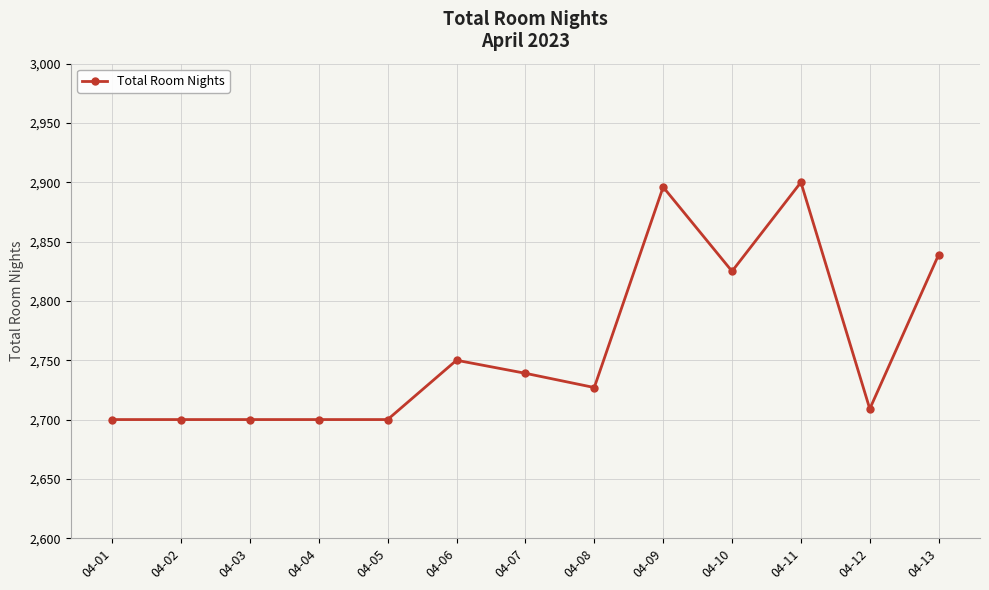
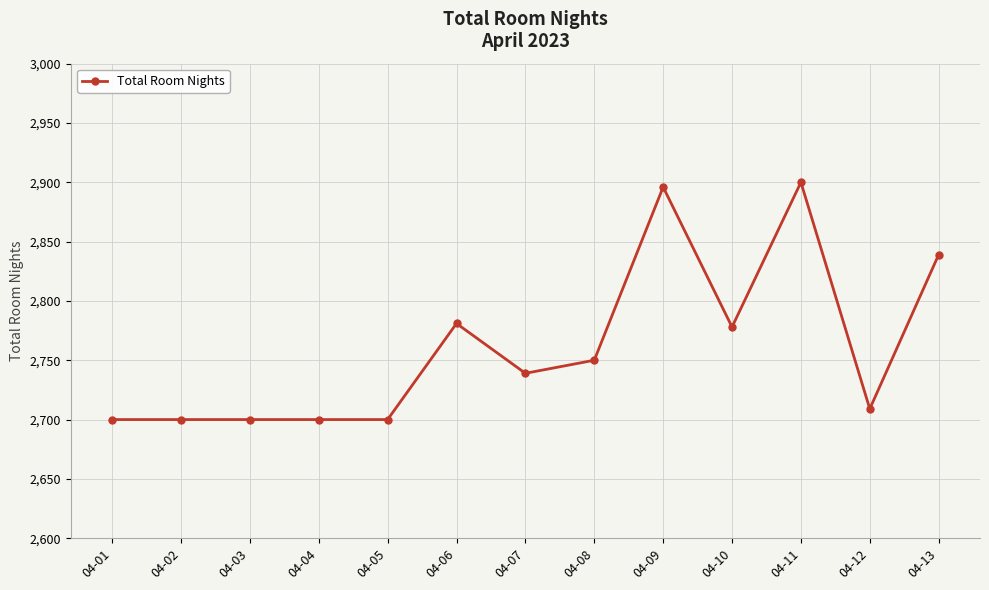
  {
    "04-01": "2,700",
    "04-02": "2,700",
    "04-03": "2,700",
    "04-04": "2,700",
    "04-05": "2,700",
-   "04-06": "2,750",
+   "04-06": "2,781",
    "04-07": "2,739",
-   "04-08": "2,727",
+   "04-08": "2,750",
    "04-09": "2,896",
-   "04-10": "2,825",
+   "04-10": "2,778",
    "04-11": "2,900",
    "04-12": "2,709",
    "04-13": "2,839"
  }
